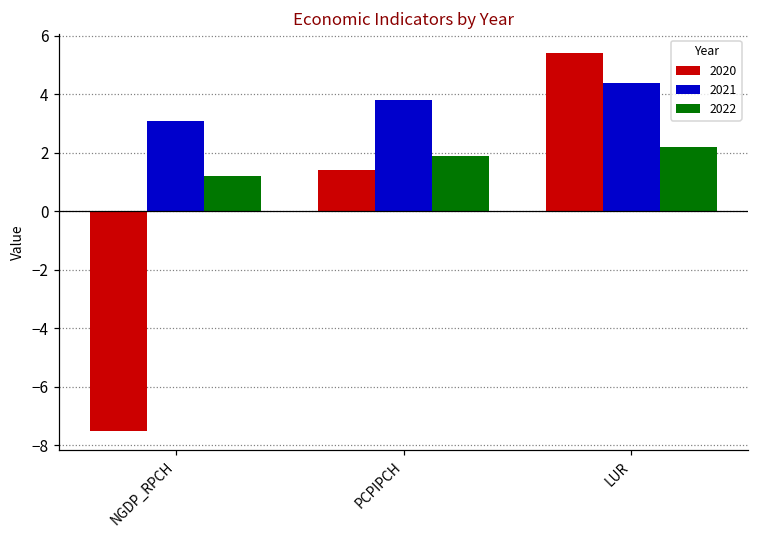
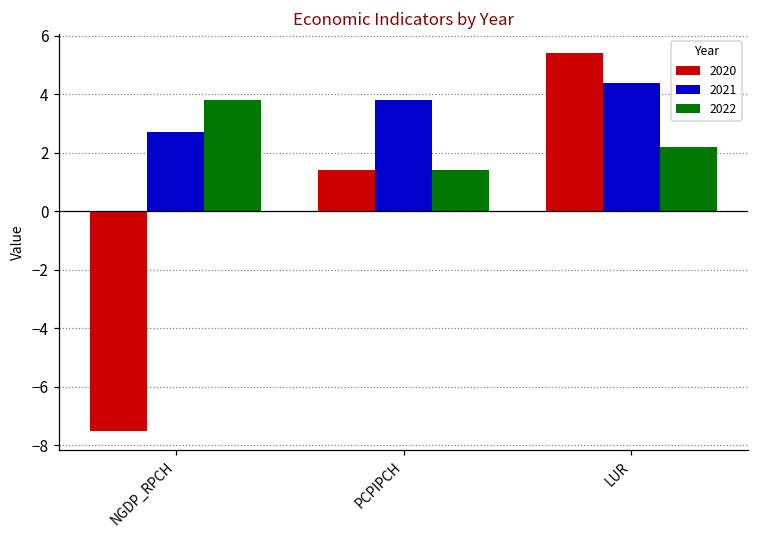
  {
    "2020": {
      "NGDP_RPCH": -7.5,
      "PCPIPCH": 1.4,
      "LUR": 5.4
    },
    "2021": {
-     "NGDP_RPCH": 3.1,
+     "NGDP_RPCH": 2.7,
      "PCPIPCH": 3.8,
      "LUR": 4.4
    },
    "2022": {
-     "NGDP_RPCH": 1.2,
-     "PCPIPCH": 1.9,
+     "NGDP_RPCH": 3.8,
+     "PCPIPCH": 1.4,
      "LUR": 2.2
    }
  }
